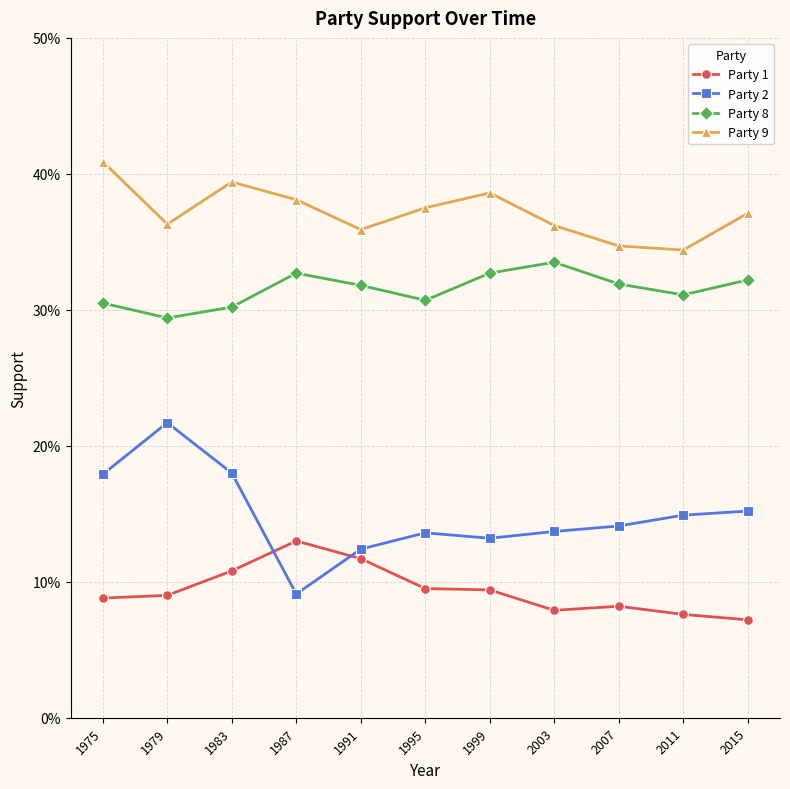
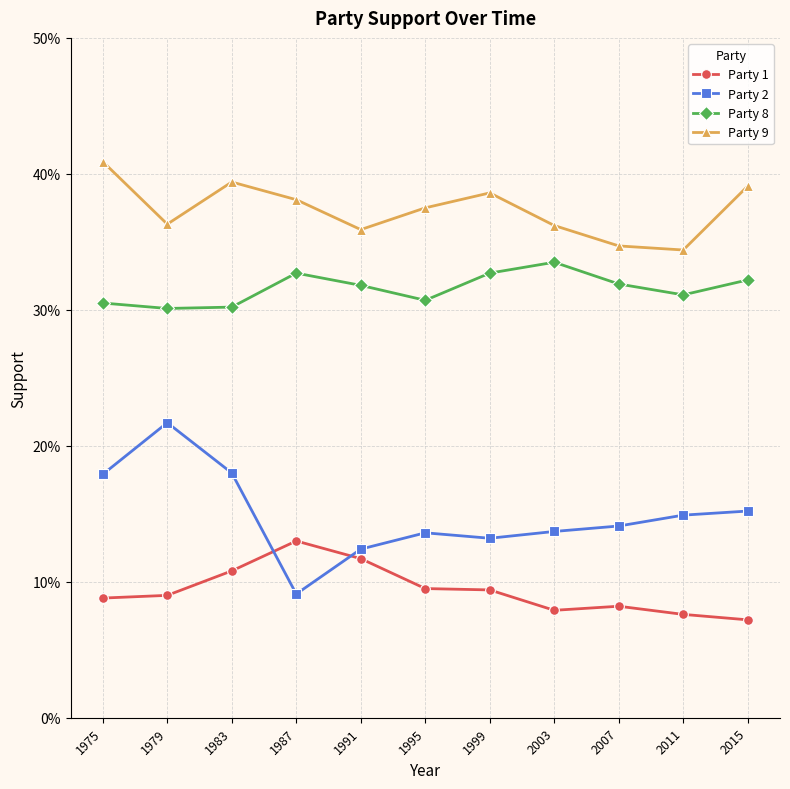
  {
    "Party 1": {
      "1975": "8.8%",
      "1979": "9.0%",
      "1983": "10.8%",
      "1987": "13.0%",
      "1991": "11.7%",
      "1995": "9.5%",
      "1999": "9.4%",
      "2003": "7.9%",
      "2007": "8.2%",
      "2011": "7.6%",
      "2015": "7.2%"
    },
    "Party 2": {
      "1975": "17.9%",
      "1979": "21.7%",
      "1983": "18.0%",
      "1987": "9.1%",
      "1991": "12.4%",
      "1995": "13.6%",
      "1999": "13.2%",
      "2003": "13.7%",
      "2007": "14.1%",
      "2011": "14.9%",
      "2015": "15.2%"
    },
    "Party 8": {
      "1975": "30.5%",
-     "1979": "29.4%",
+     "1979": "30.1%",
      "1983": "30.2%",
      "1987": "32.7%",
      "1991": "31.8%",
      "1995": "30.7%",
      "1999": "32.7%",
      "2003": "33.5%",
      "2007": "31.9%",
      "2011": "31.1%",
      "2015": "32.2%"
    },
    "Party 9": {
      "1975": "40.9%",
      "1979": "36.3%",
      "1983": "39.4%",
      "1987": "38.1%",
      "1991": "35.9%",
      "1995": "37.5%",
      "1999": "38.6%",
      "2003": "36.2%",
      "2007": "34.7%",
      "2011": "34.4%",
-     "2015": "37.1%"
+     "2015": "39.1%"
    }
  }
